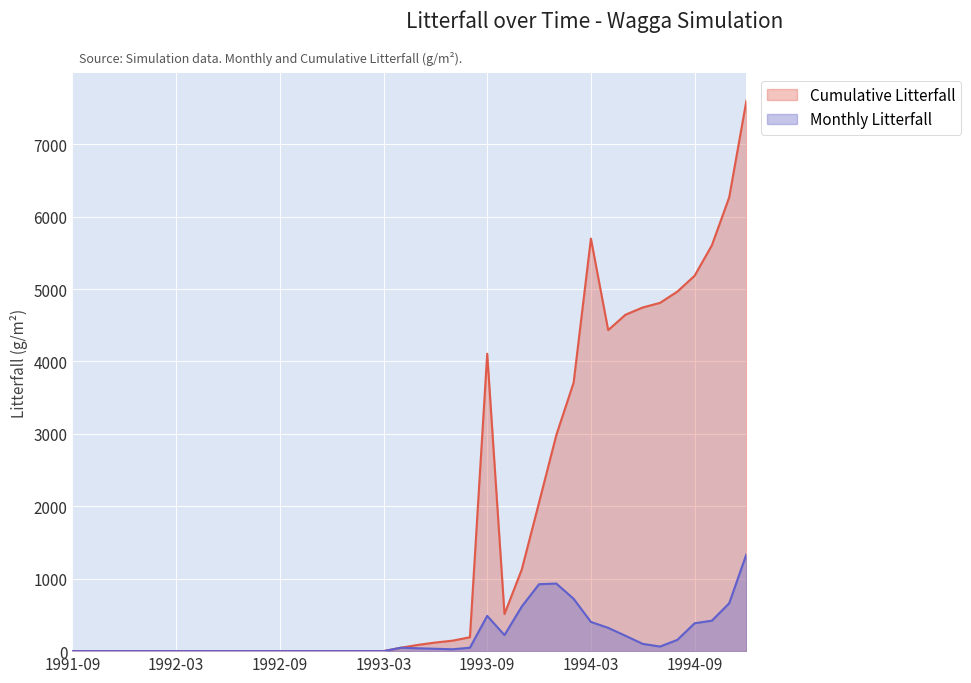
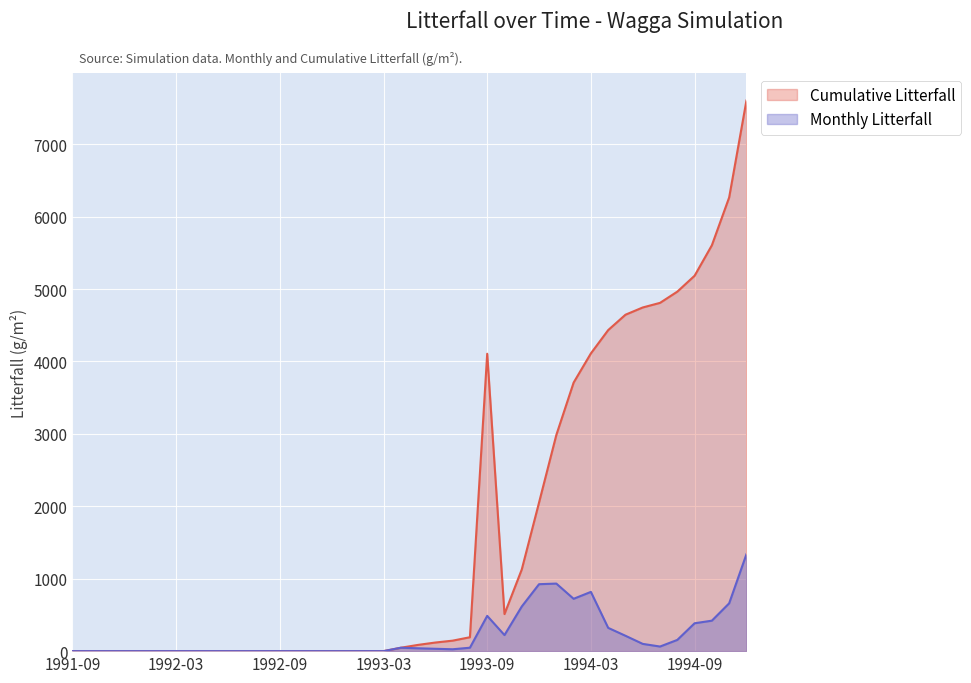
  {
    "Cumulative Litterfall": {
      "1993-09": 4100,
-     "1994-03": 5700,
+     "1994-03": 4100,
      "1994-09": 5200
    },
    "Monthly Litterfall": {
      "1993-09": 500,
-     "1994-03": 400,
+     "1994-03": 800,
      "1994-09": 400
    }
  }
